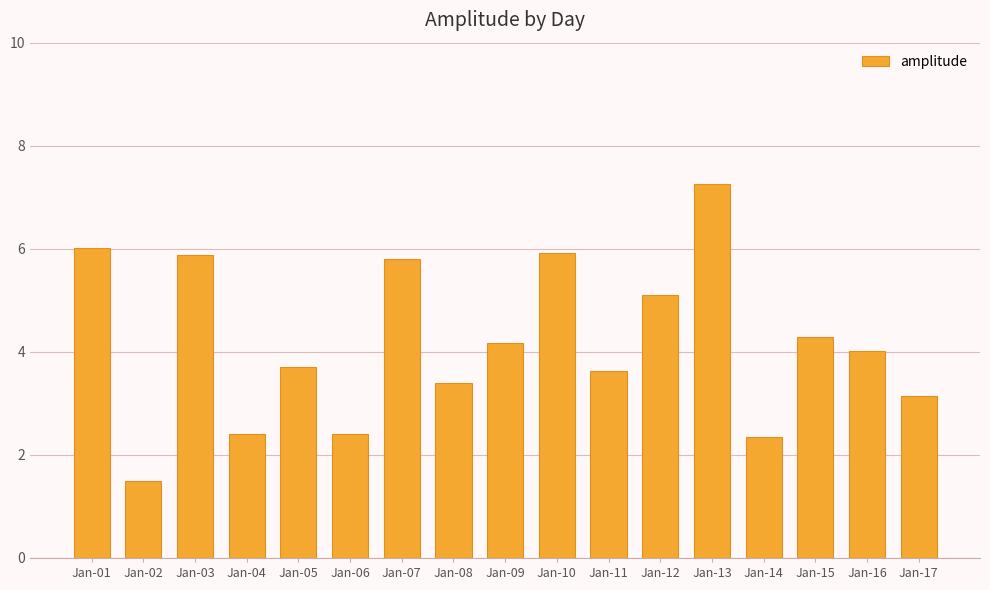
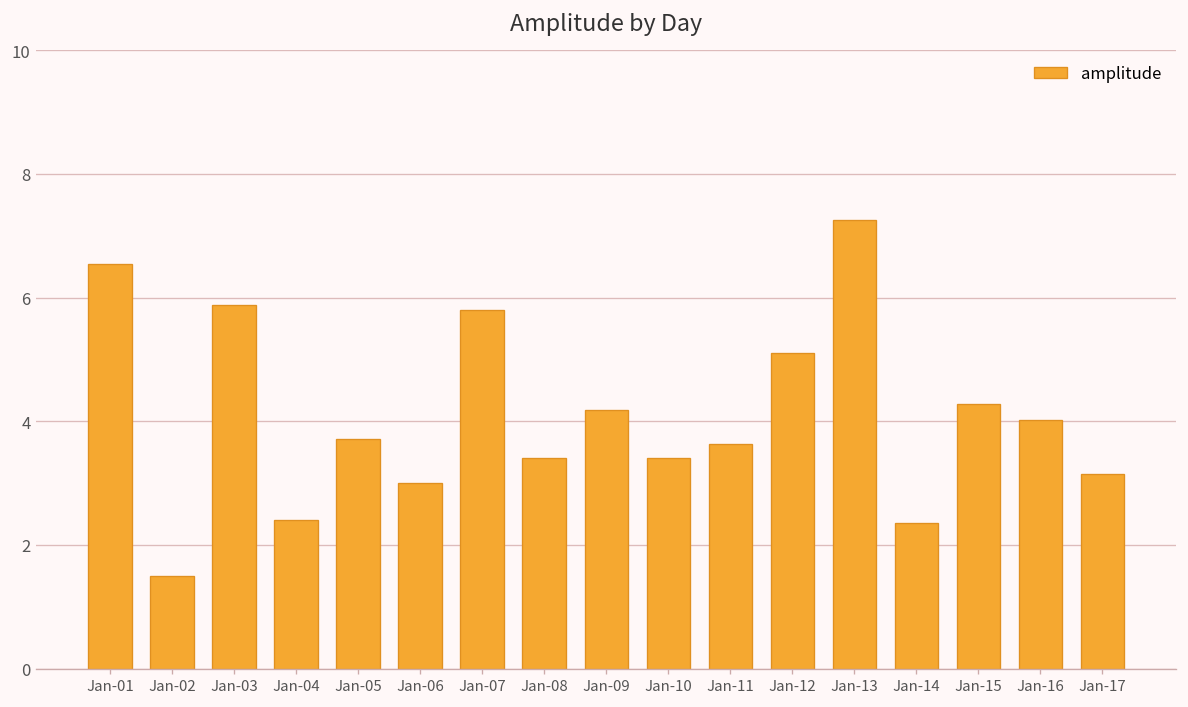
  {
-   "Jan-01": 6.0,
+   "Jan-01": 6.5,
    "Jan-02": 1.5,
    "Jan-03": 5.9,
    "Jan-04": 2.4,
    "Jan-05": 3.7,
-   "Jan-06": 2.4,
+   "Jan-06": 3.0,
    "Jan-07": 5.8,
    "Jan-08": 3.4,
    "Jan-09": 4.2,
-   "Jan-10": 5.9,
+   "Jan-10": 3.4,
    "Jan-11": 3.6,
    "Jan-12": 5.1,
    "Jan-13": 7.3,
    "Jan-14": 2.4,
    "Jan-15": 4.3,
    "Jan-16": 4.0,
    "Jan-17": 3.1
  }
